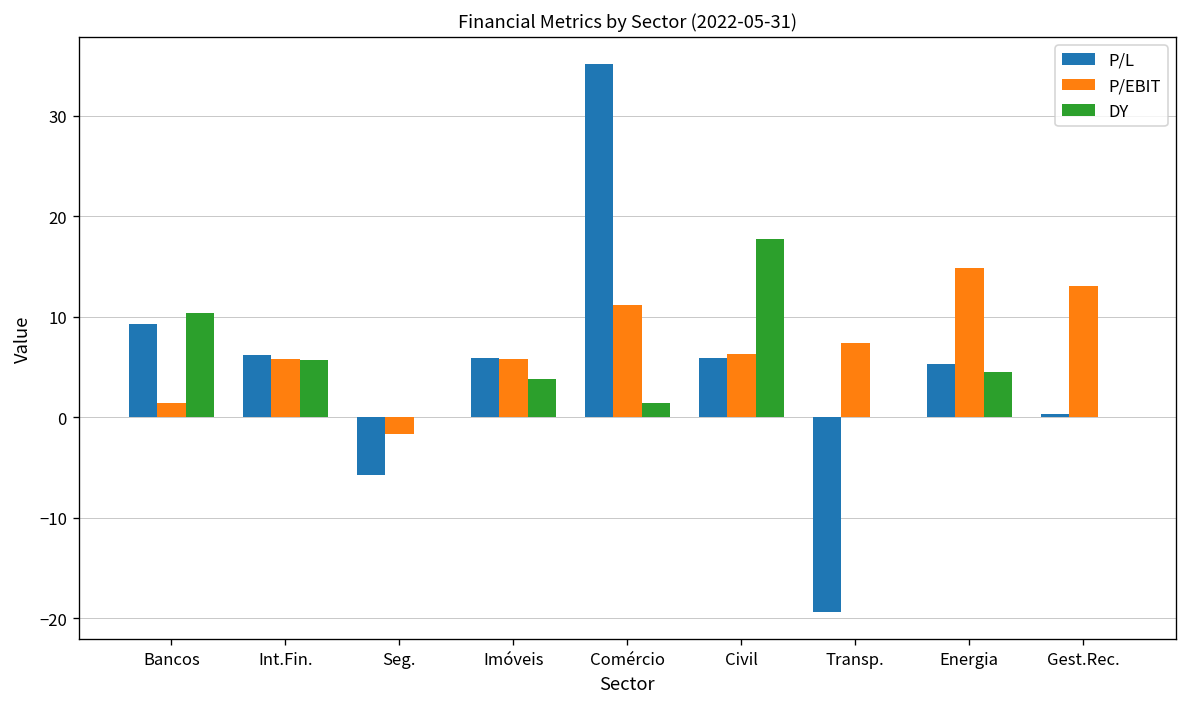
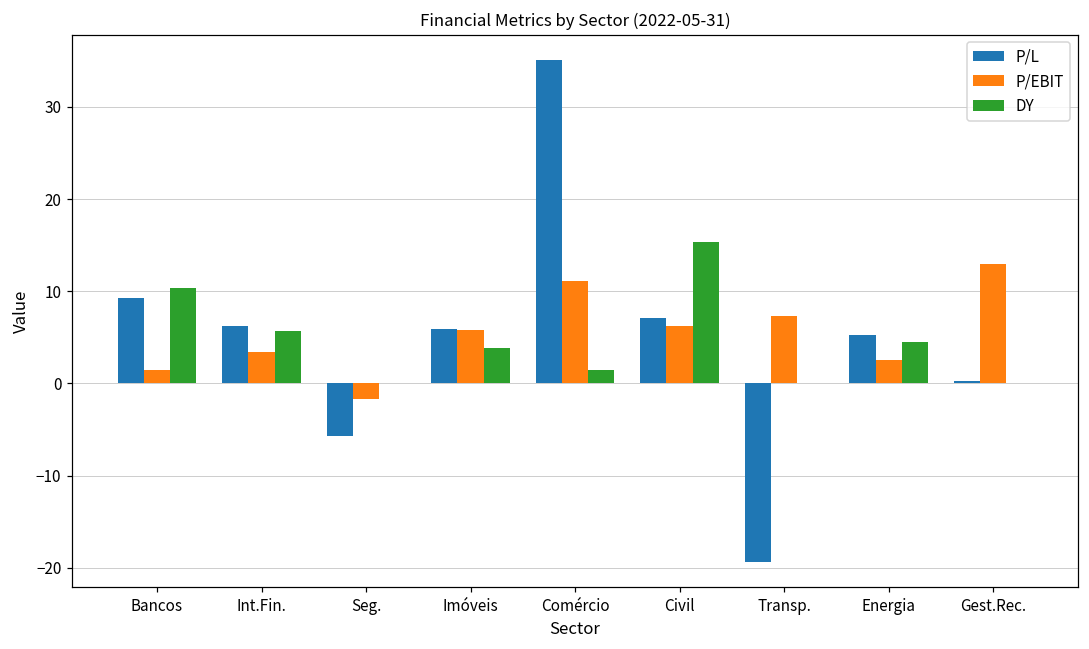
  {
    "P/L": {
      "Bancos": 9,
      "Int.Fin.": 6,
      "Seg.": -6,
      "Imóveis": 6,
      "Comércio": 35,
-     "Civil": 6,
+     "Civil": 7,
      "Transp.": -19,
      "Energia": 5,
      "Gest.Rec.": 0
    },
    "P/EBIT": {
      "Bancos": 1,
-     "Int.Fin.": 6,
+     "Int.Fin.": 3,
      "Seg.": -2,
      "Imóveis": 6,
      "Comércio": 11,
      "Civil": 6,
      "Transp.": 7,
-     "Energia": 15,
+     "Energia": 3,
      "Gest.Rec.": 13
    },
    "DY": {
      "Bancos": 10,
      "Int.Fin.": 6,
      "Seg.": 0,
      "Imóveis": 4,
      "Comércio": 1,
-     "Civil": 18,
+     "Civil": 15,
      "Transp.": 0,
      "Energia": 4,
      "Gest.Rec.": 0
    }
  }
